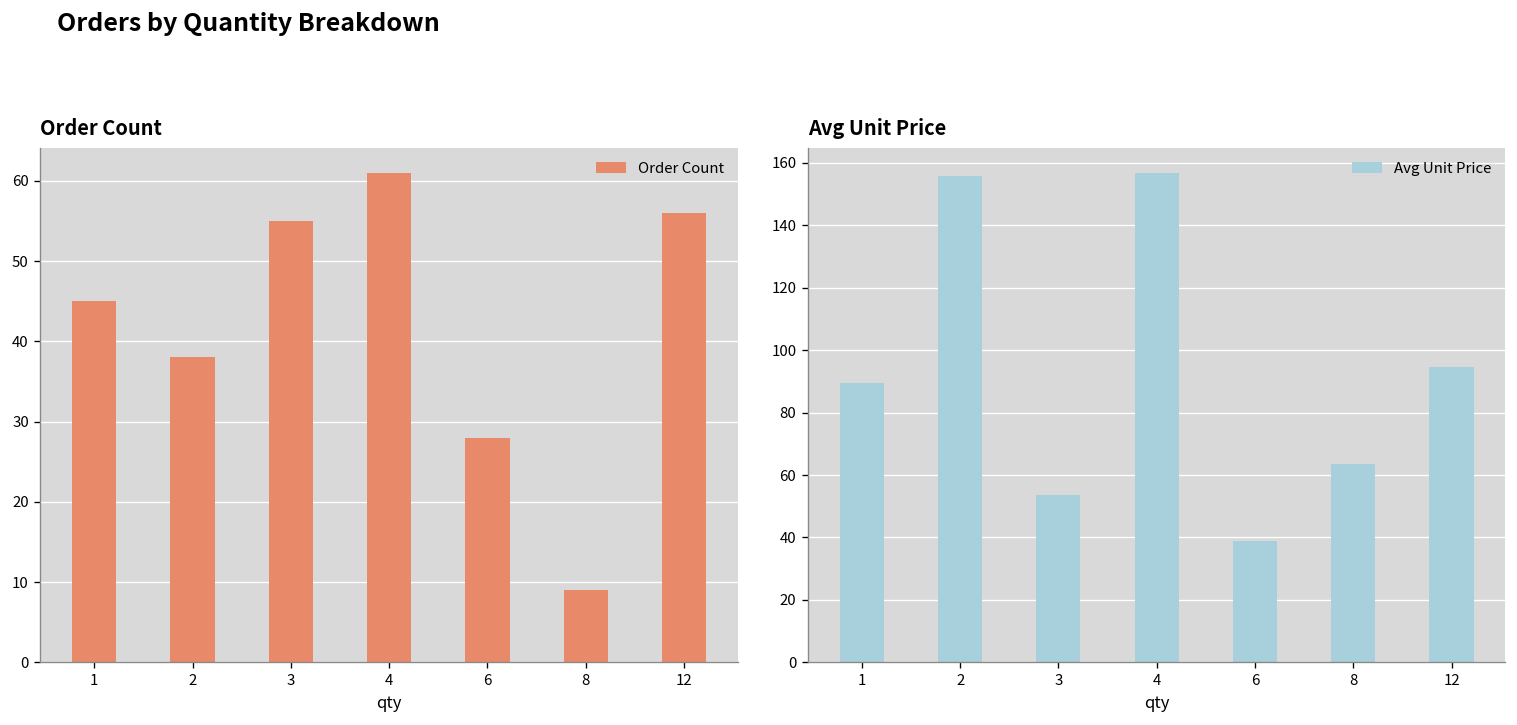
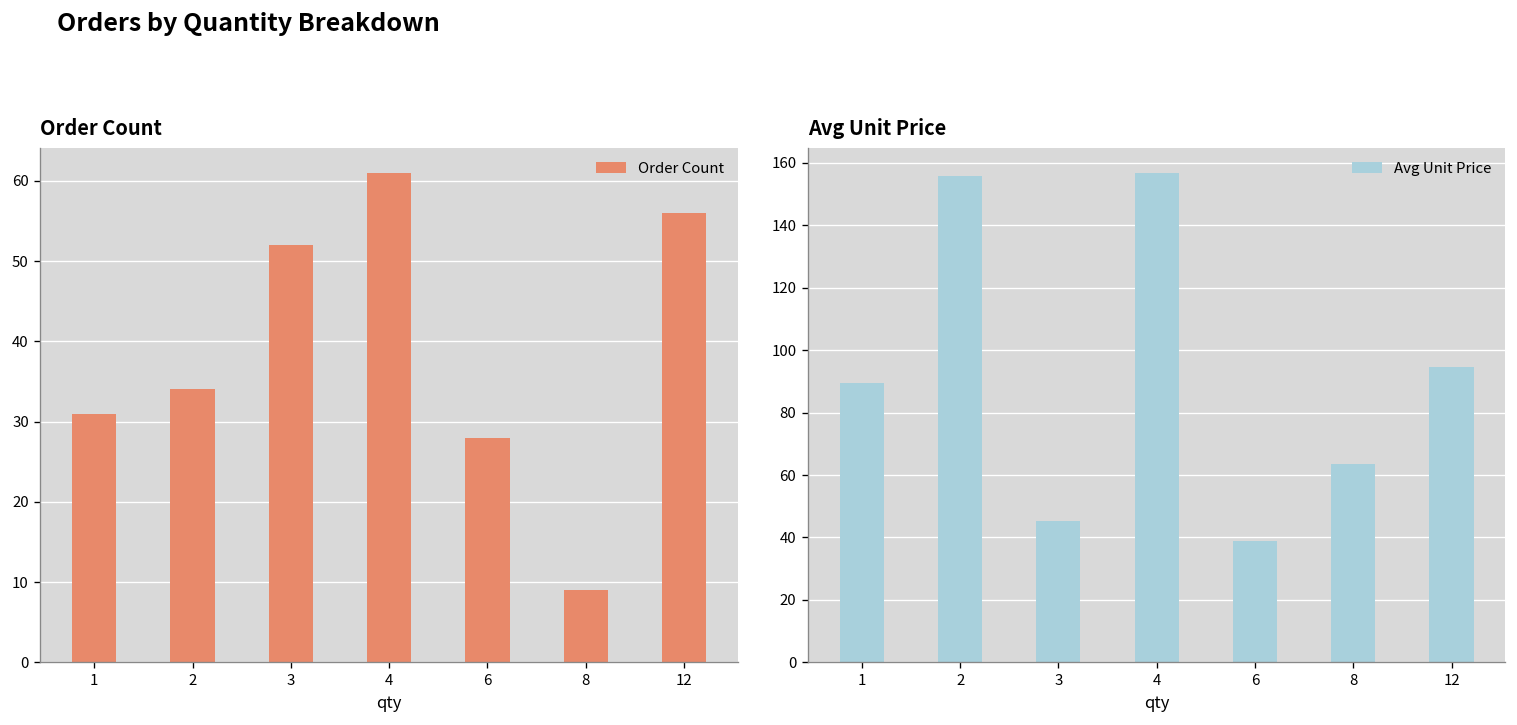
  {
    "Order Count": {
-     "1": 45,
-     "2": 38,
-     "3": 55,
+     "1": 31,
+     "2": 34,
+     "3": 52,
      "4": 61,
      "6": 28,
      "8": 9,
      "12": 56
    },
    "Avg Unit Price": {
      "1": 90,
      "2": 156,
-     "3": 54,
+     "3": 45,
      "4": 157,
      "6": 39,
      "8": 63,
      "12": 95
    }
  }
